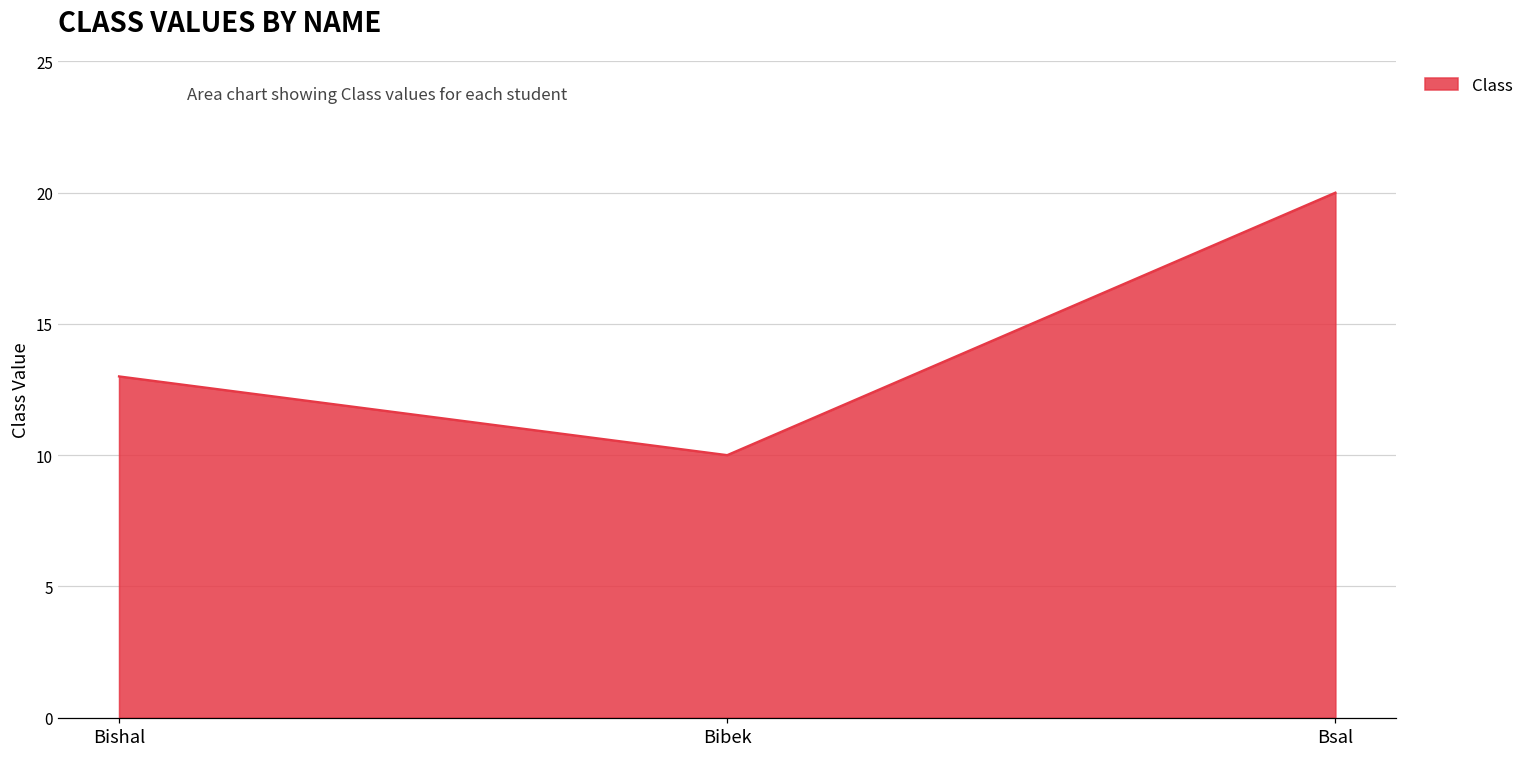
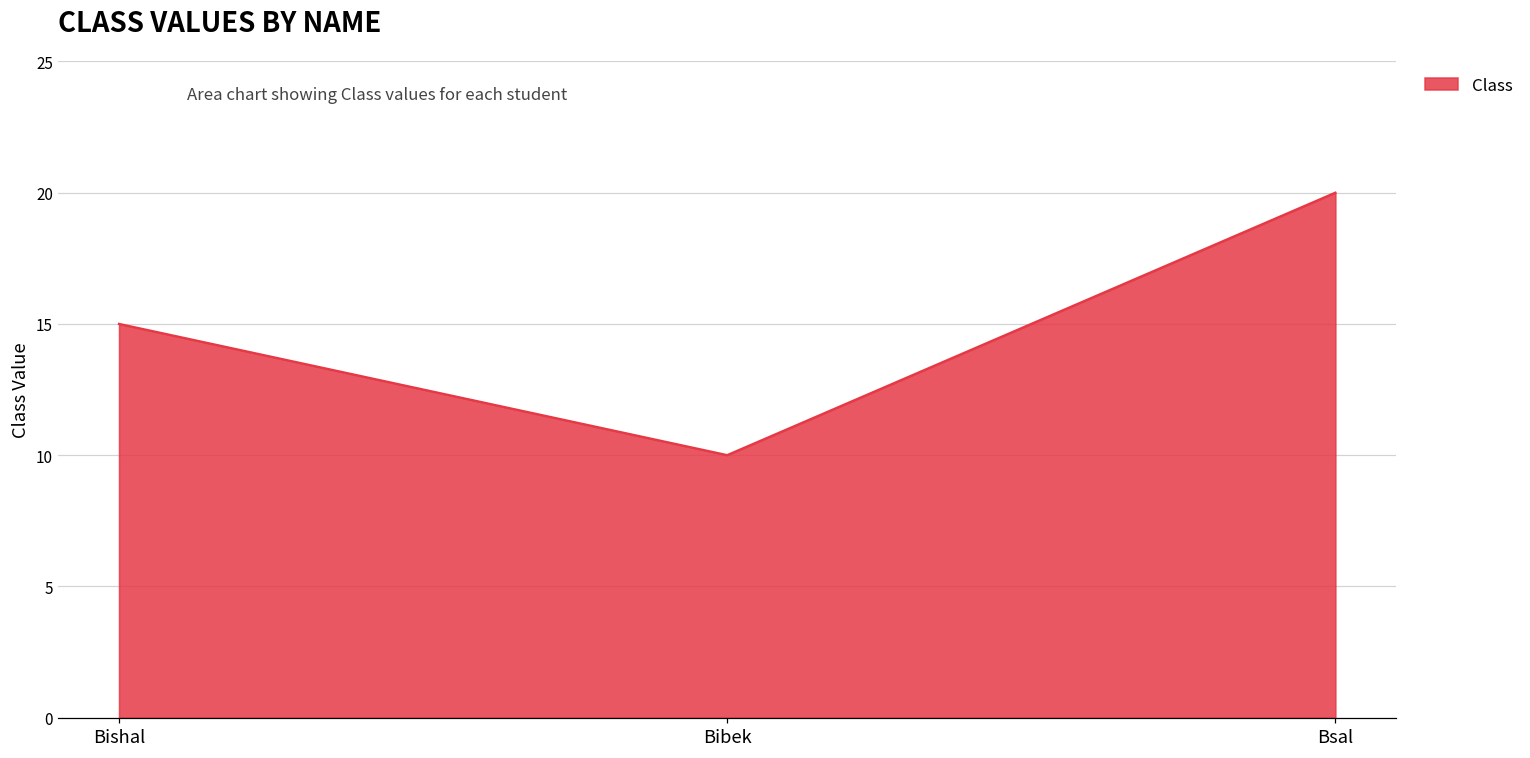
  {
-   "Bishal": 13,
+   "Bishal": 15,
    "Bibek": 10,
    "Bsal": 20
  }
